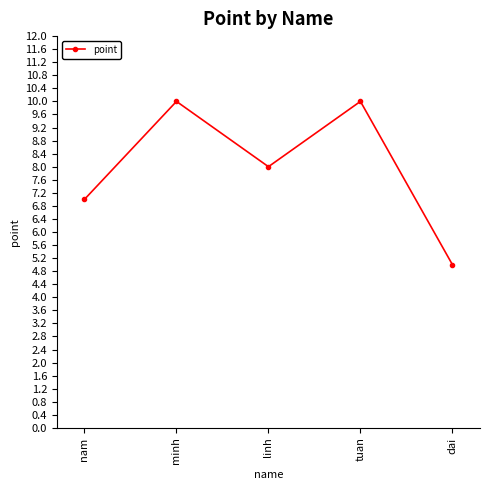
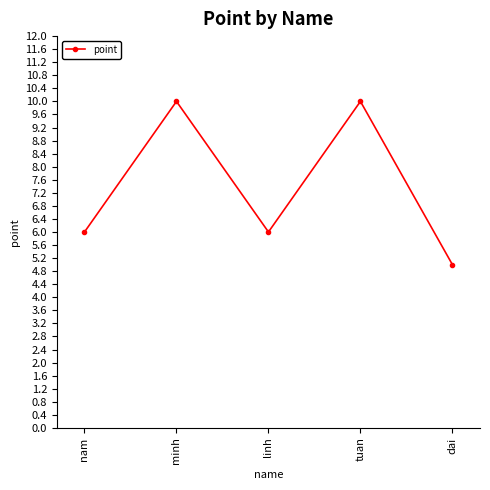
  {
-   "nam": 7,
+   "nam": 6,
    "minh": 10,
-   "linh": 8,
+   "linh": 6,
    "tuan": 10,
    "dai": 5
  }
